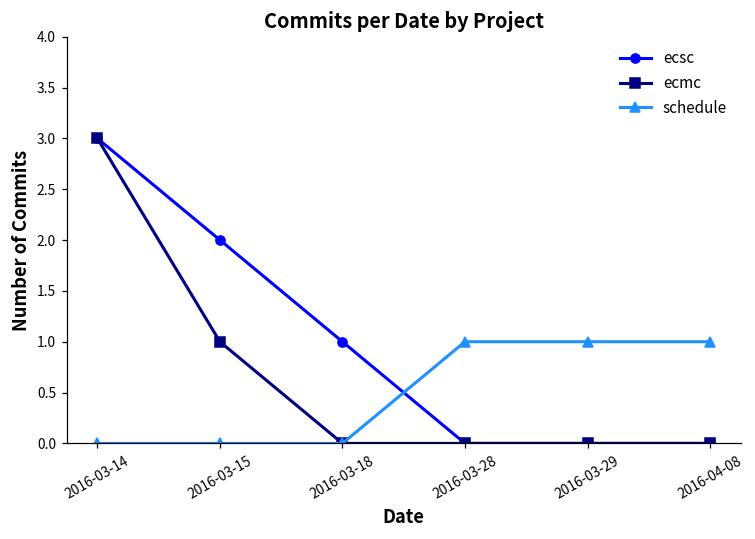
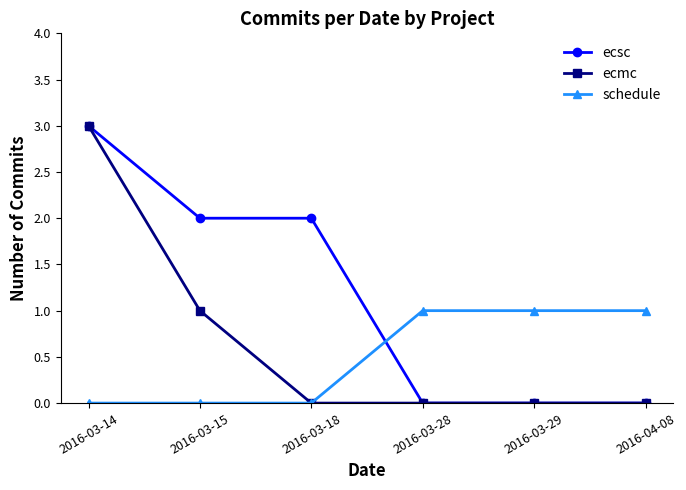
  {
    "ecsc": {
      "2016-03-15": 2,
-     "2016-03-18": 1
+     "2016-03-18": 2
    },
    "ecmc": {
      "2016-03-15": 1
    },
    "schedule": {
      "2016-03-14": 0,
      "2016-03-15": 0,
      "2016-03-28": 1,
      "2016-03-29": 1,
      "2016-04-08": 1
    }
  }
